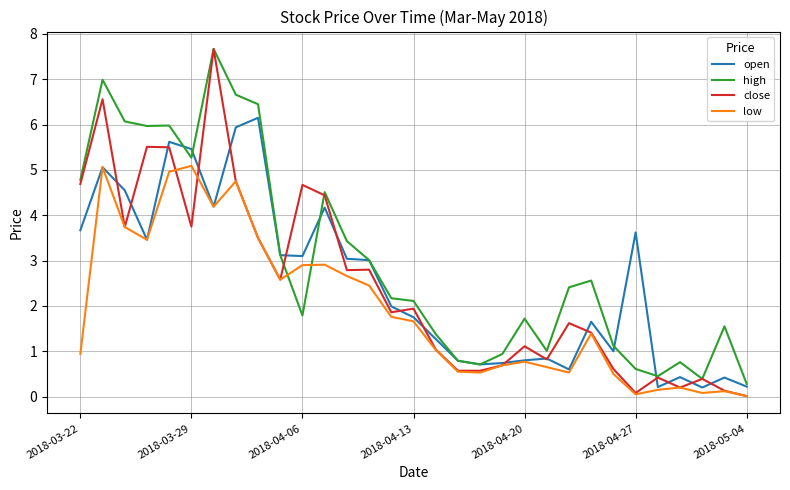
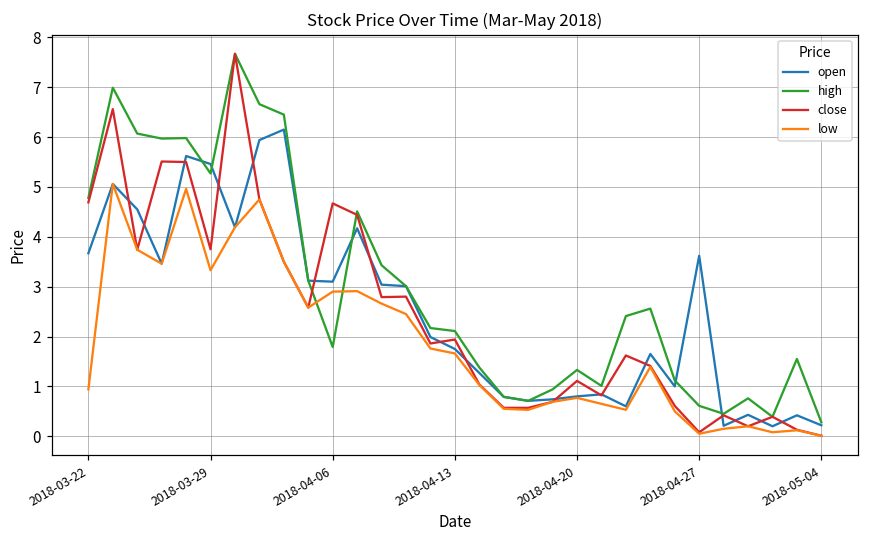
  {
    "open": {
      "2018-03-22": 3.7,
      "2018-03-29": 5.5,
      "2018-04-06": 3.1,
      "2018-04-13": 1.8,
      "2018-04-27": 3.6,
      "2018-05-04": 0.2
    },
    "high": {
      "2018-03-22": 4.8,
      "2018-03-29": 5.3,
      "2018-04-06": 1.8,
      "2018-04-13": 2.1,
-     "2018-04-20": 1.7,
+     "2018-04-20": 1.3,
      "2018-04-27": 0.6,
      "2018-05-04": 0.3
    },
    "close": {
      "2018-03-22": 4.7,
      "2018-03-29": 3.8,
      "2018-04-06": 4.7,
      "2018-04-13": 1.9,
      "2018-04-20": 1.1
    },
    "low": {
      "2018-03-22": 0.9,
-     "2018-03-29": 5.1,
+     "2018-03-29": 3.3,
      "2018-04-06": 2.9,
      "2018-04-13": 1.7
    }
  }
